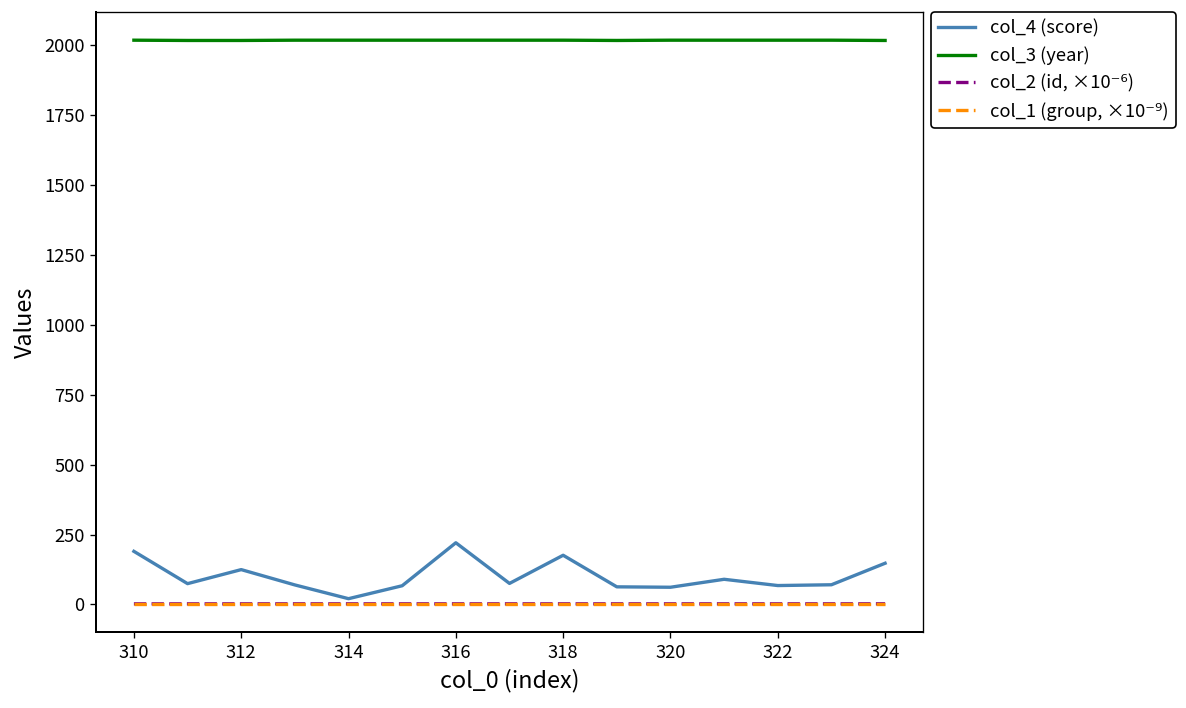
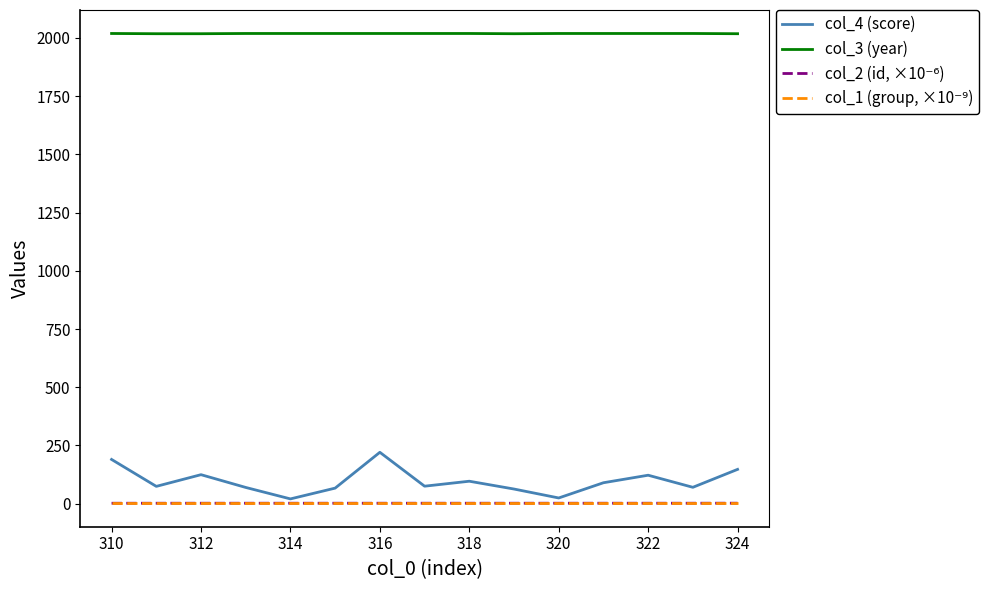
  {
    "col_4 (score)": {
      "310": 190,
      "312": 120,
      "314": 20,
      "316": 220,
-     "318": 180,
-     "320": 60,
-     "322": 70,
+     "318": 100,
+     "320": 20,
+     "322": 120,
      "324": 150
    },
    "col_3 (year)": {
      "310": 2020,
      "312": 2020,
      "314": 2020,
      "316": 2020,
      "318": 2020,
      "320": 2020,
      "322": 2020,
      "324": 2020
    },
    "col_1 (group, ×10⁻⁹)": {
      "310": 0,
      "312": 0,
      "314": 0,
      "316": 0,
      "318": 0,
      "320": 0,
      "322": 0,
      "324": 0
    }
  }
